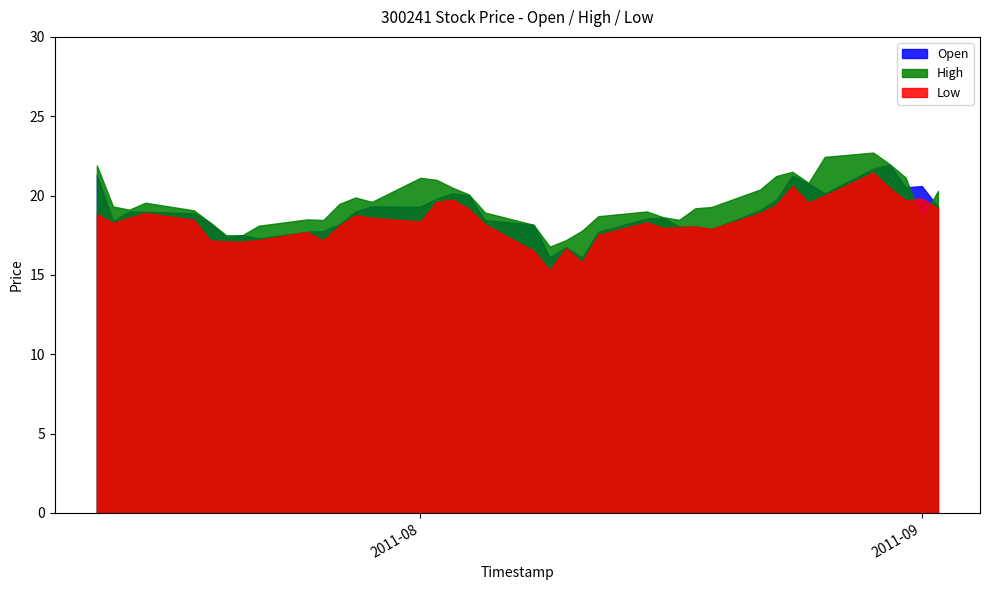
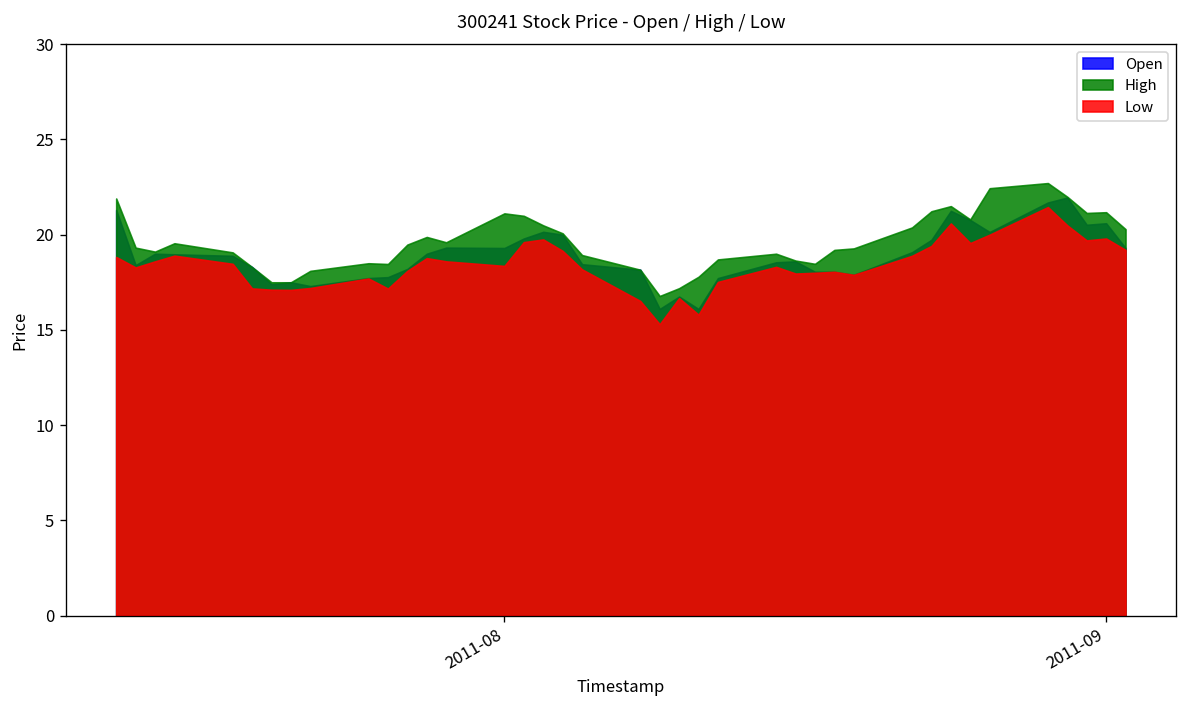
  {
    "Open": {
      "2011-08": 19.3,
      "2011-09": 20.6
    },
    "High": {
      "2011-08": 21.1,
-     "2011-09": 18.5
+     "2011-09": 21.2
    },
    "Low": {
      "2011-08": 18.4,
      "2011-09": 19.8
    }
  }
